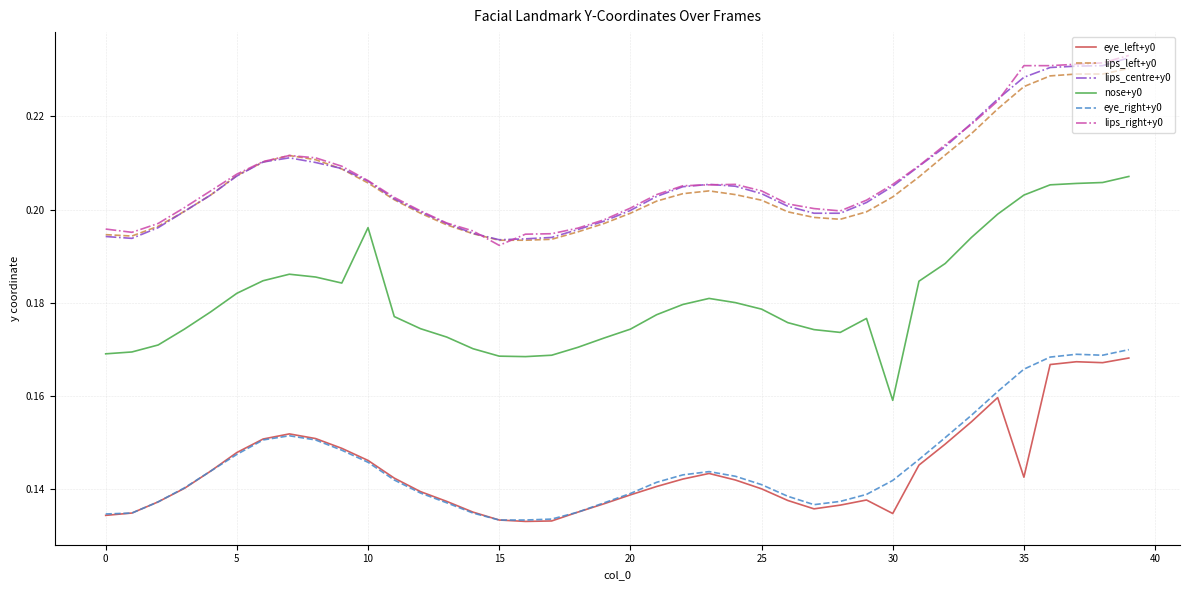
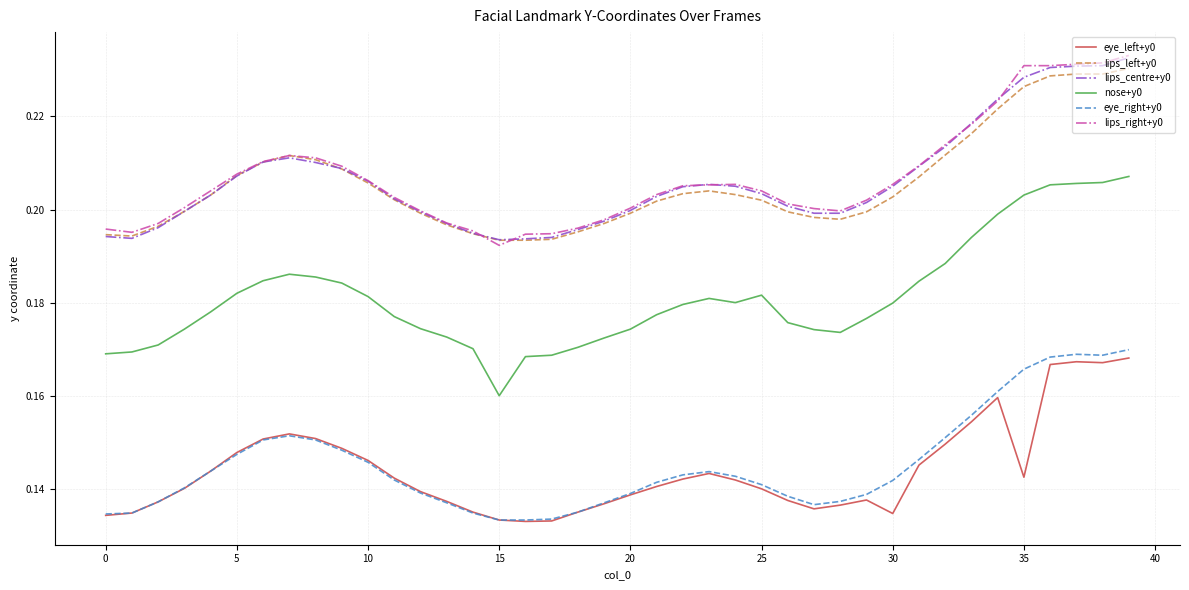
  {
    "eye_left+y0": {
      "25": 0.140,
      "30": 0.135,
      "35": 0.143
    },
    "lips_left+y0": {
      "20": 0.199,
      "25": 0.202,
      "30": 0.203,
      "35": 0.226
    },
    "lips_centre+y0": {
      "25": 0.203,
      "35": 0.228
    },
    "nose+y0": {
      "0": 0.169,
      "5": 0.182,
-     "10": 0.196,
-     "15": 0.169,
+     "10": 0.181,
+     "15": 0.160,
      "20": 0.174,
-     "25": 0.179,
-     "30": 0.159,
+     "25": 0.182,
+     "30": 0.180,
      "35": 0.203
    },
    "eye_right+y0": {
      "25": 0.141,
      "30": 0.142,
      "35": 0.166
    },
    "lips_right+y0": {
      "0": 0.196,
      "15": 0.192,
      "25": 0.204,
      "35": 0.231
    }
  }
